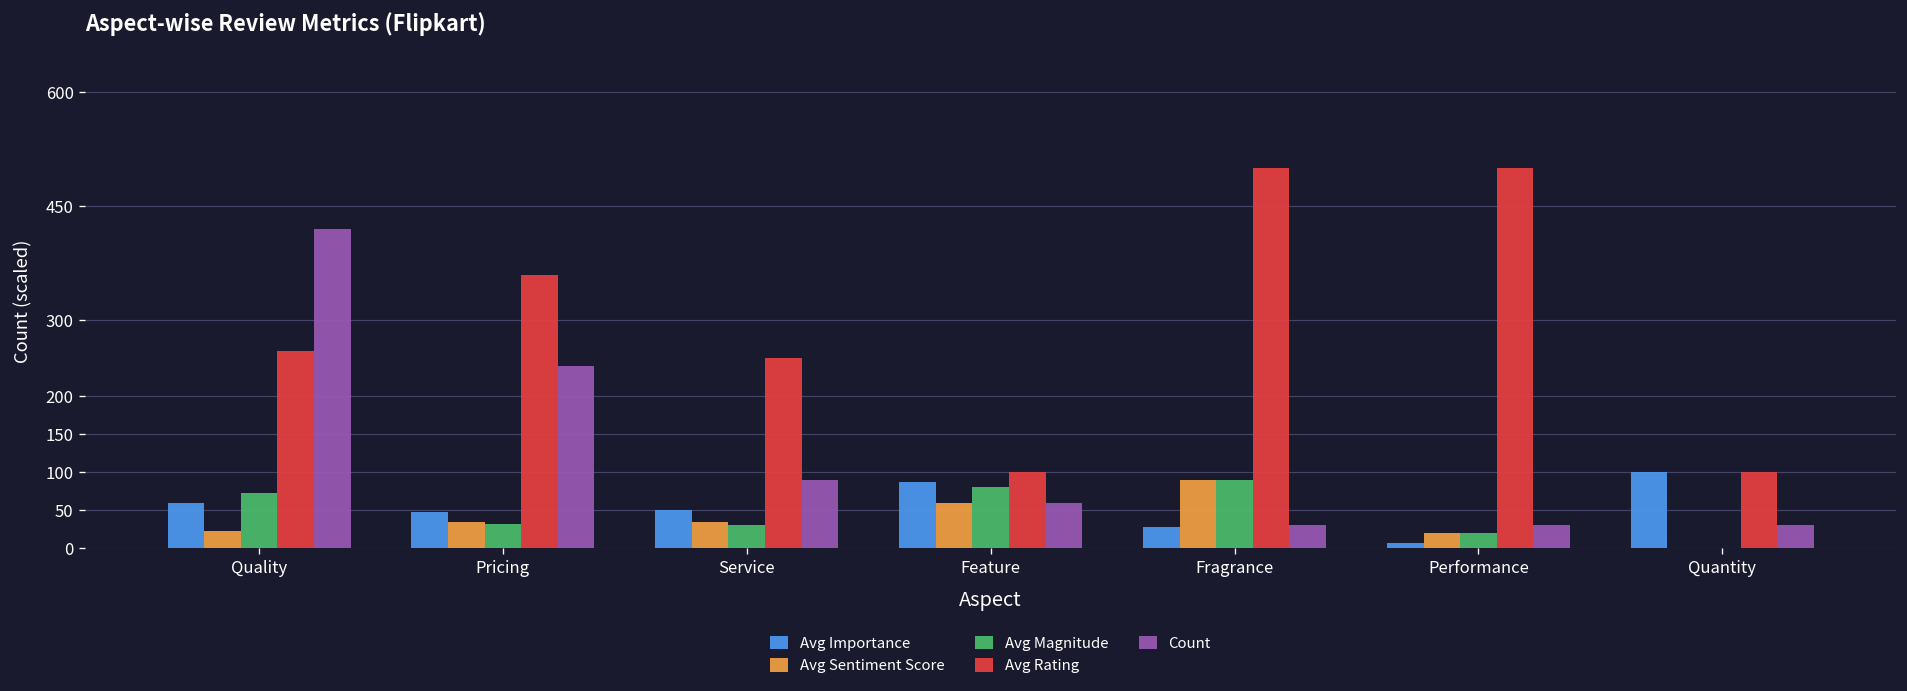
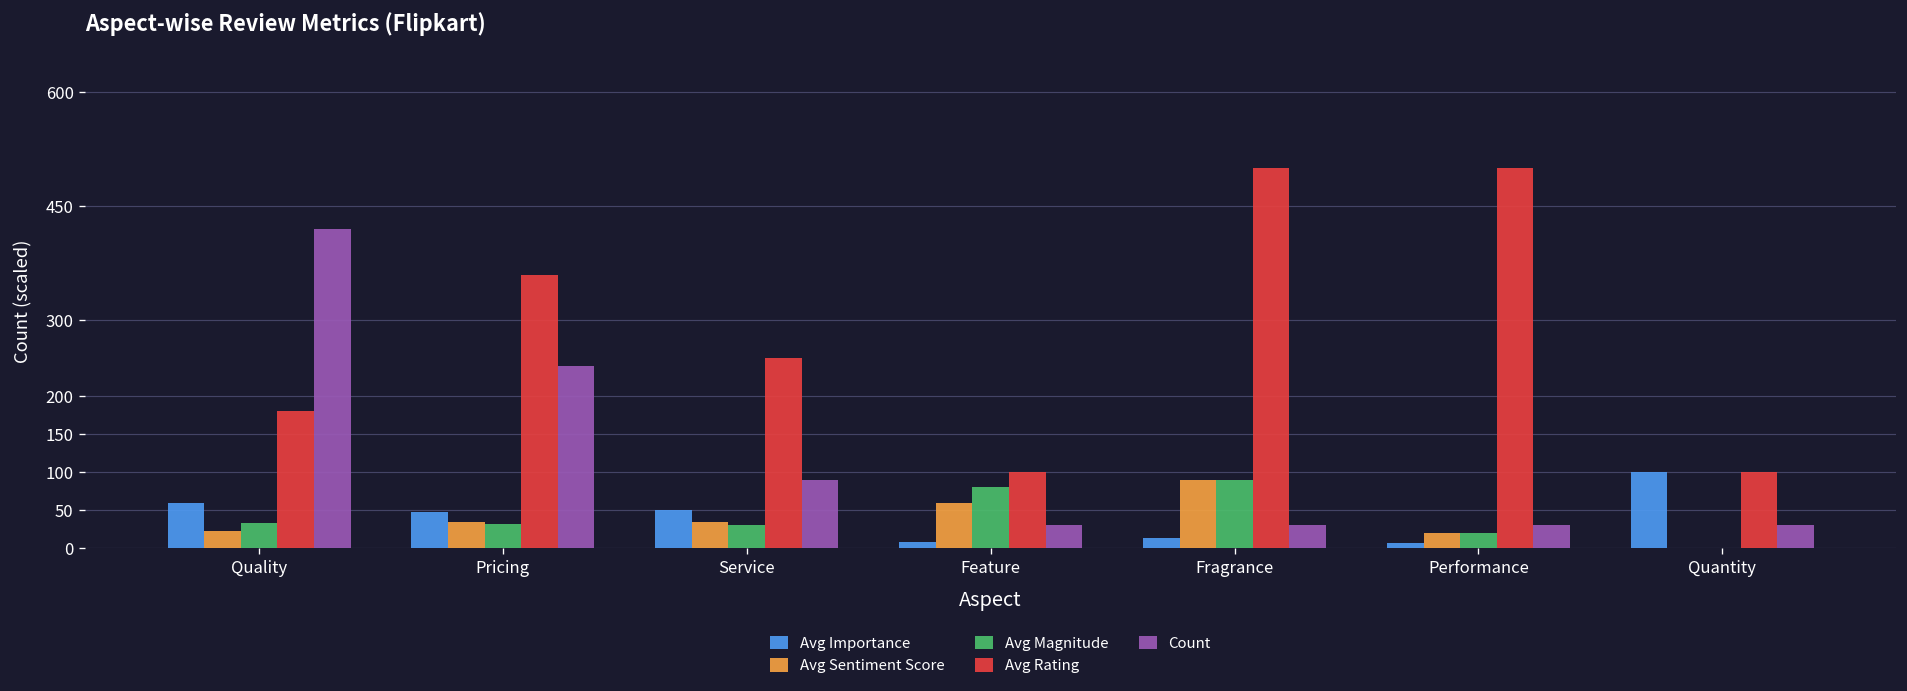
  {
    "Avg Importance": {
      "Quality": 60,
      "Pricing": 50,
      "Service": 50,
-     "Feature": 90,
-     "Fragrance": 30,
+     "Feature": 10,
+     "Fragrance": 10,
      "Performance": 10,
      "Quantity": 100
    },
    "Avg Sentiment Score": {
      "Quality": 20,
      "Pricing": 30,
      "Service": 40,
      "Feature": 60,
      "Fragrance": 90,
      "Performance": 20,
      "Quantity": 0
    },
    "Avg Magnitude": {
-     "Quality": 70,
+     "Quality": 30,
      "Pricing": 30,
      "Service": 30,
      "Feature": 80,
      "Fragrance": 90,
      "Performance": 20,
      "Quantity": 0
    },
    "Avg Rating": {
-     "Quality": 260,
+     "Quality": 180,
      "Pricing": 360,
      "Service": 250,
      "Feature": 100,
      "Fragrance": 500,
      "Performance": 500,
      "Quantity": 100
    },
    "Count": {
      "Quality": 420,
      "Pricing": 240,
      "Service": 90,
-     "Feature": 60,
+     "Feature": 30,
      "Fragrance": 30,
      "Performance": 30,
      "Quantity": 30
    }
  }
